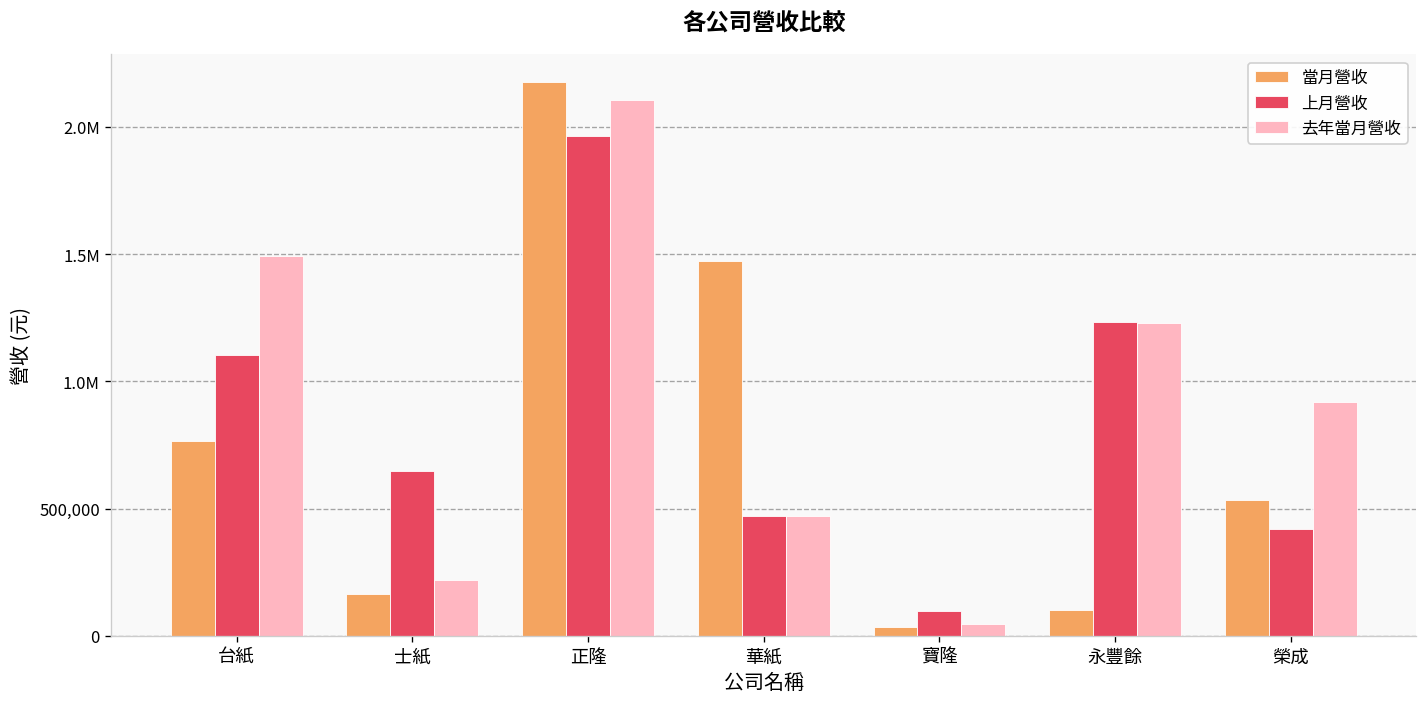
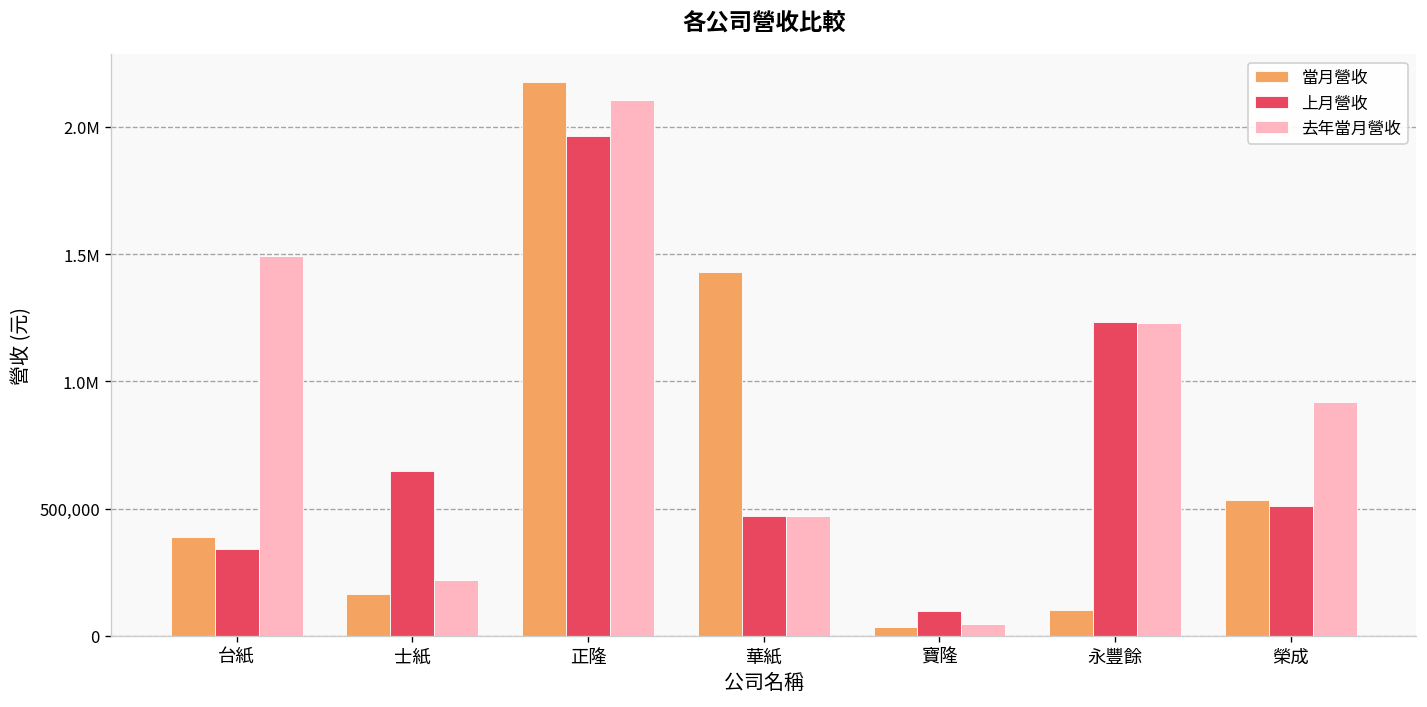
  {
    "當月營收": {
-     "台紙": "760,000",
+     "台紙": "390,000",
      "士紙": "160,000",
      "正隆": "2,180,000",
-     "華紙": "1,470,000",
+     "華紙": "1,430,000",
      "寶隆": "40,000",
      "永豐餘": "100,000",
      "榮成": "530,000"
    },
    "上月營收": {
-     "台紙": "1,100,000",
+     "台紙": "340,000",
      "士紙": "650,000",
      "正隆": "1,960,000",
      "華紙": "470,000",
      "寶隆": "100,000",
      "永豐餘": "1,230,000",
-     "榮成": "420,000"
+     "榮成": "510,000"
    },
    "去年當月營收": {
      "台紙": "1,490,000",
      "士紙": "220,000",
      "正隆": "2,110,000",
      "華紙": "470,000",
      "寶隆": "50,000",
      "永豐餘": "1,230,000",
      "榮成": "920,000"
    }
  }
